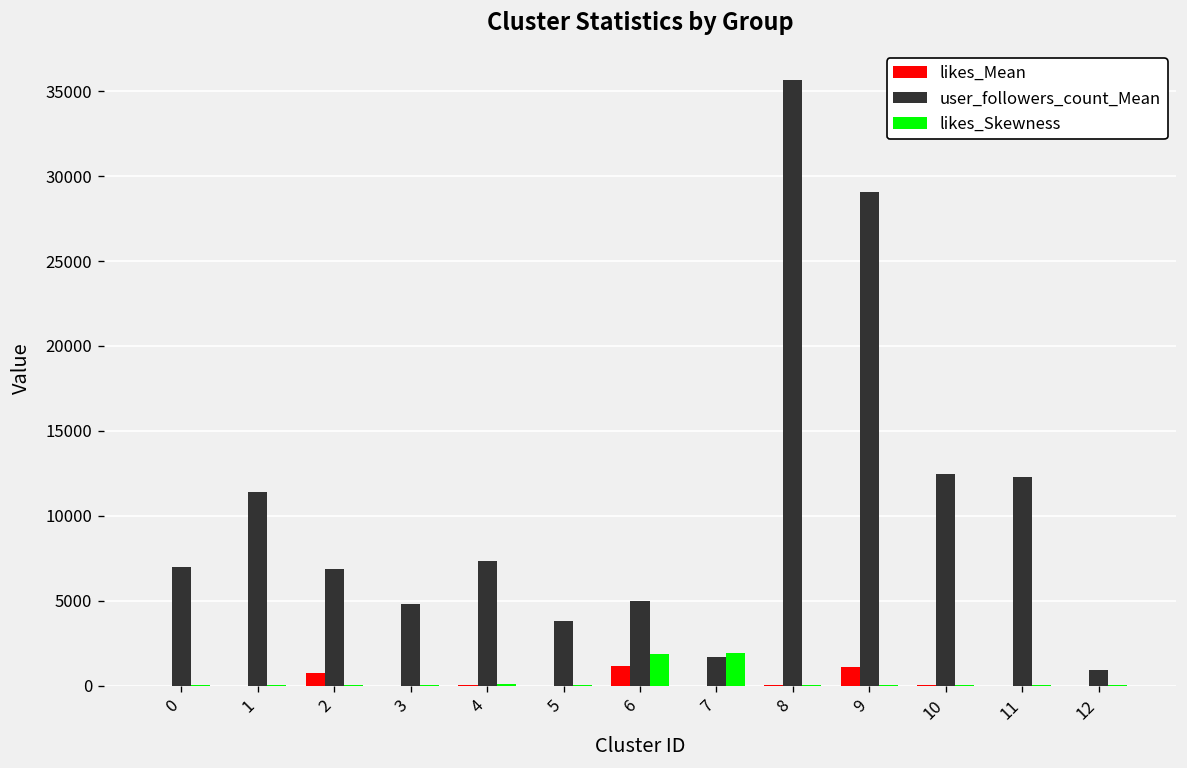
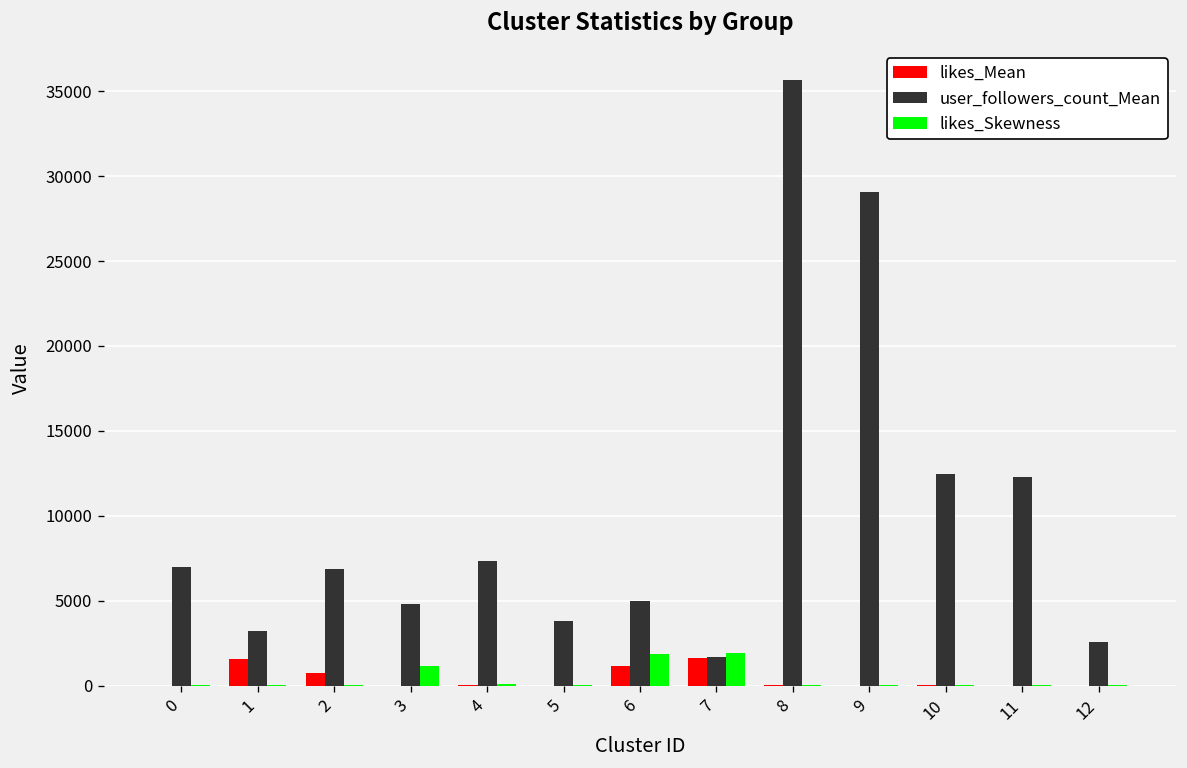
  {
    "likes_Mean": {
-     "1": 0,
+     "1": 1500,
      "2": 700,
      "6": 1200,
-     "7": 0,
-     "9": 1100
+     "7": 1600,
+     "9": 0
    },
    "user_followers_count_Mean": {
      "0": 7000,
-     "1": 11400,
+     "1": 3200,
      "2": 6800,
      "3": 4800,
      "4": 7300,
      "5": 3800,
      "6": 5000,
      "7": 1700,
      "8": 35600,
      "9": 29100,
      "10": 12500,
      "11": 12300,
-     "12": 900
+     "12": 2600
    },
    "likes_Skewness": {
-     "3": 0,
+     "3": 1100,
      "6": 1900,
      "7": 1900
    }
  }
